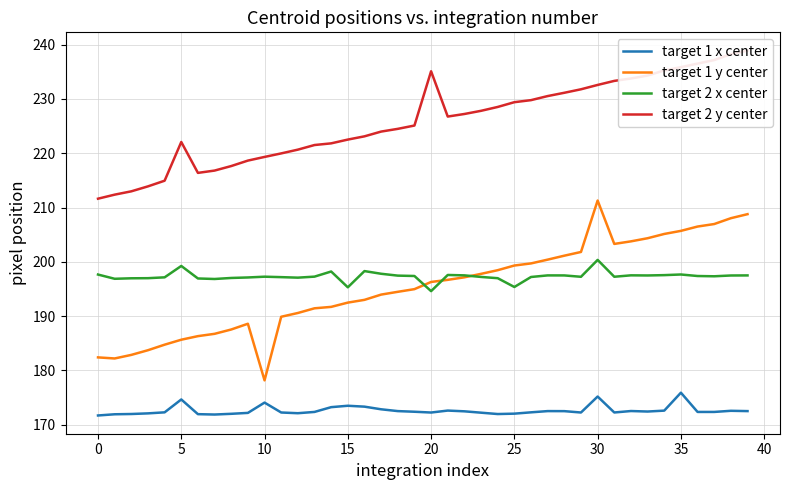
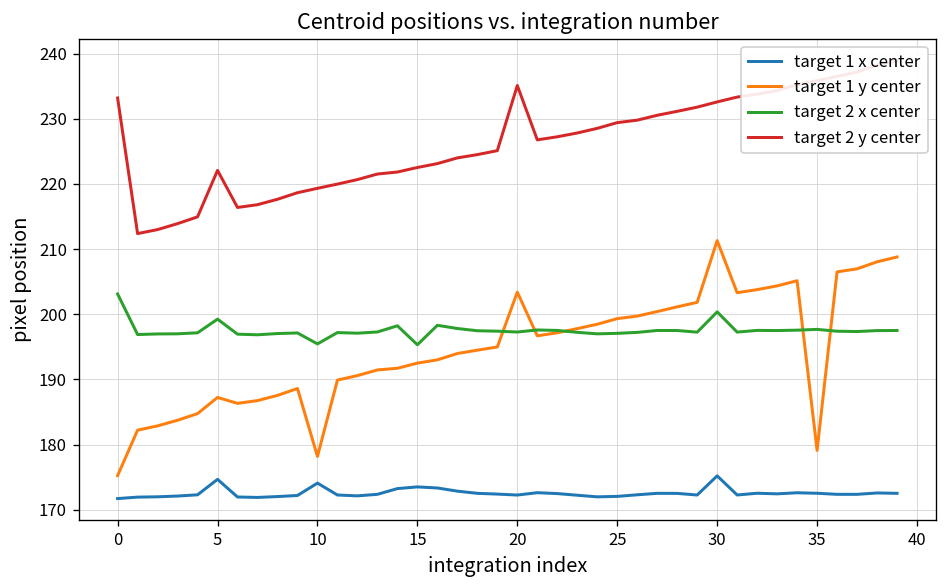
  {
    "target 1 x center": {
      "0": 172,
      "5": 175,
      "10": 174,
      "15": 174,
      "20": 172,
      "25": 172,
      "30": 175,
-     "35": 176
+     "35": 173
    },
    "target 1 y center": {
-     "0": 182,
-     "5": 186,
+     "0": 175,
+     "5": 187,
      "10": 178,
      "15": 192,
-     "20": 196,
+     "20": 203,
      "25": 199,
      "30": 211,
-     "35": 206
+     "35": 179
    },
    "target 2 x center": {
-     "0": 198,
+     "0": 203,
      "5": 199,
-     "10": 197,
+     "10": 195,
      "15": 195,
-     "20": 195,
-     "25": 195,
+     "20": 197,
+     "25": 197,
      "30": 200,
      "35": 198
    },
    "target 2 y center": {
-     "0": 212,
+     "0": 233,
      "5": 222,
      "10": 219,
      "15": 223,
      "20": 235,
      "25": 229,
      "30": 233
    }
  }
